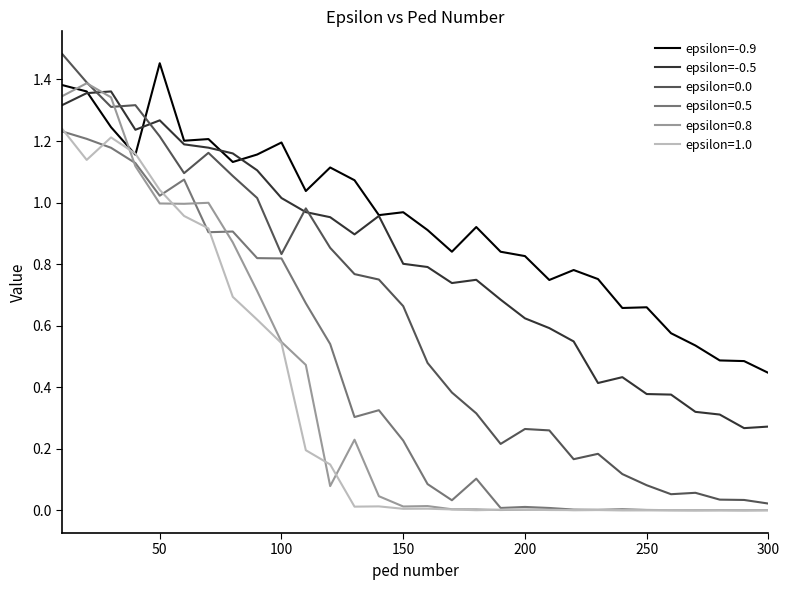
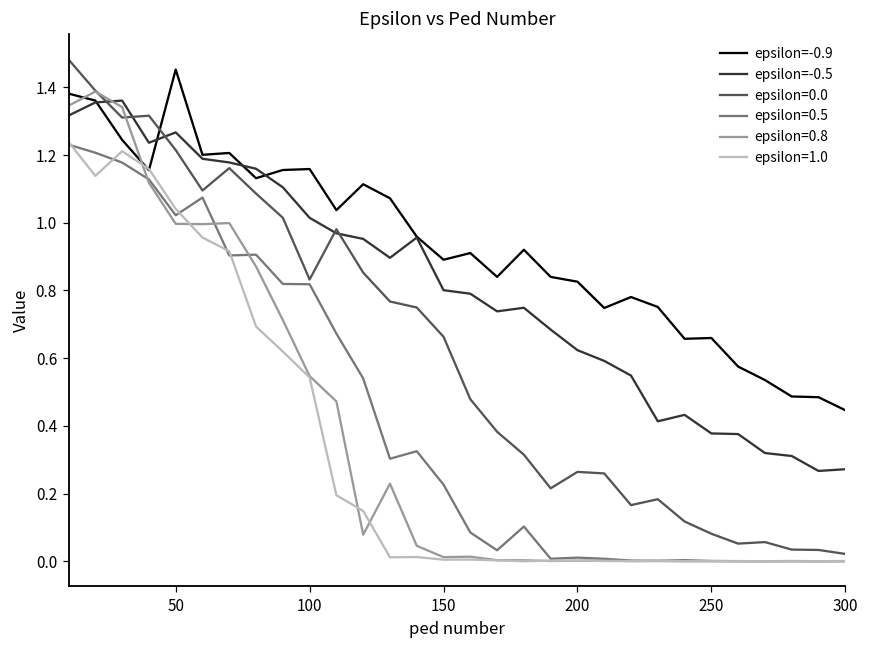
  {
    "epsilon=-0.9": {
      "50": 1.45,
-     "100": 1.20,
-     "150": 0.97,
+     "100": 1.16,
+     "150": 0.89,
      "200": 0.83,
      "250": 0.66,
      "300": 0.45
    }
  }
